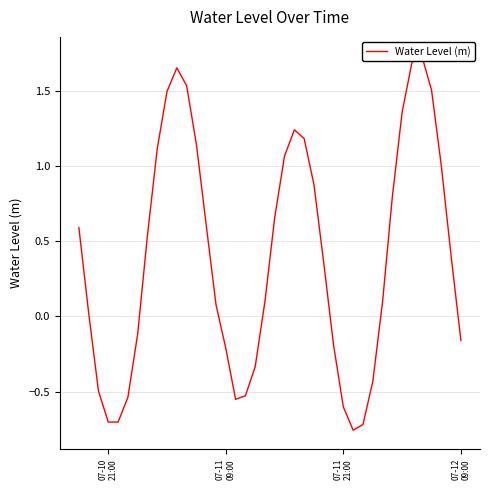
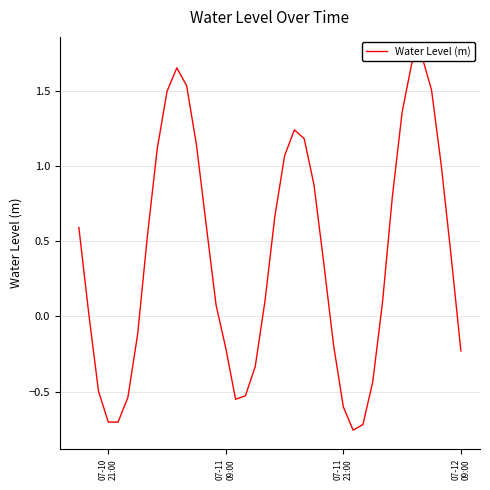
  {
    "07-10 21:00": -0.70,
    "07-11 09:00": -0.21,
    "07-11 21:00": -0.60,
-   "07-12 09:00": -0.16
+   "07-12 09:00": -0.23
  }
